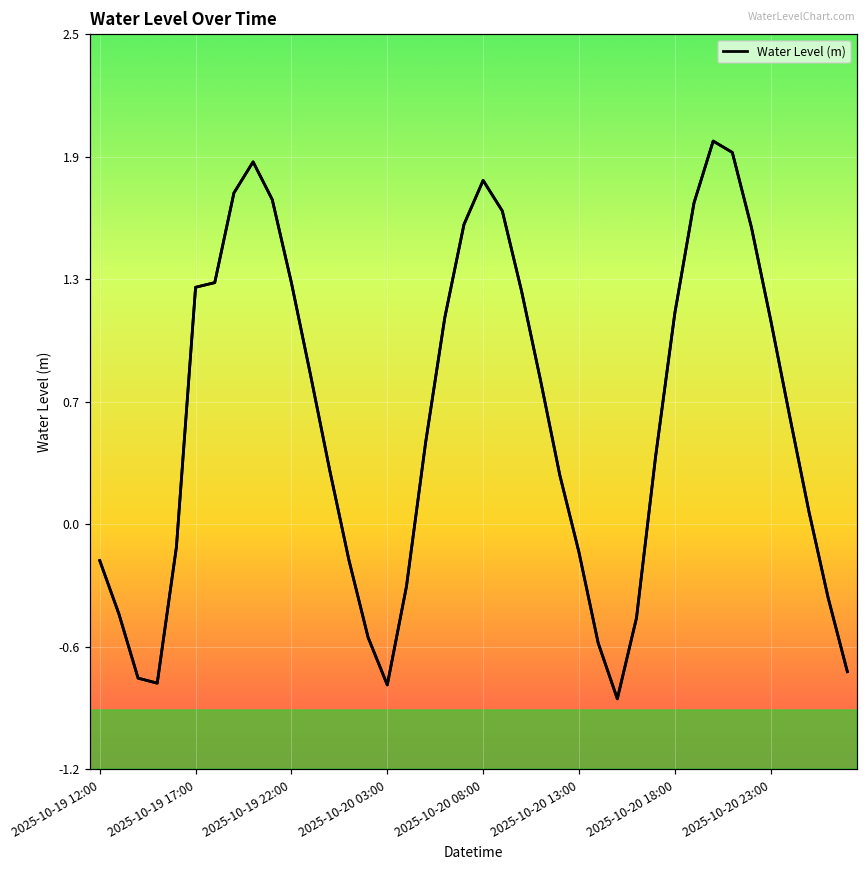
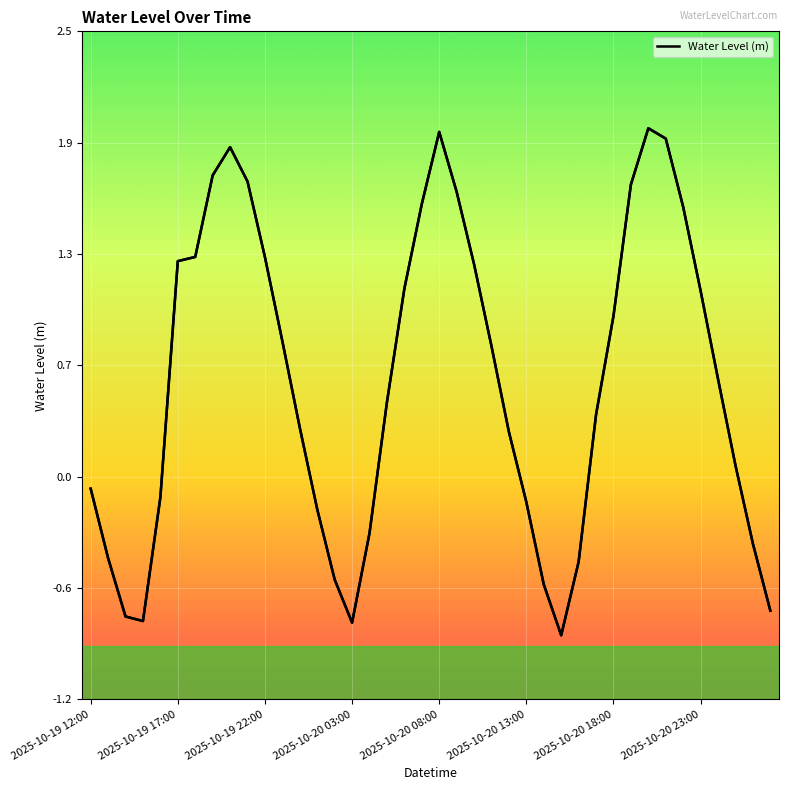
  {
-   "2025-10-19 12:00": -0.15,
+   "2025-10-19 12:00": -0.03,
    "2025-10-19 17:00": 1.23,
    "2025-10-19 22:00": 1.25,
    "2025-10-20 03:00": -0.78,
-   "2025-10-20 08:00": 1.77,
+   "2025-10-20 08:00": 1.94,
    "2025-10-20 13:00": -0.11,
-   "2025-10-20 18:00": 1.10,
+   "2025-10-20 18:00": 0.92,
    "2025-10-20 23:00": 1.06
  }
